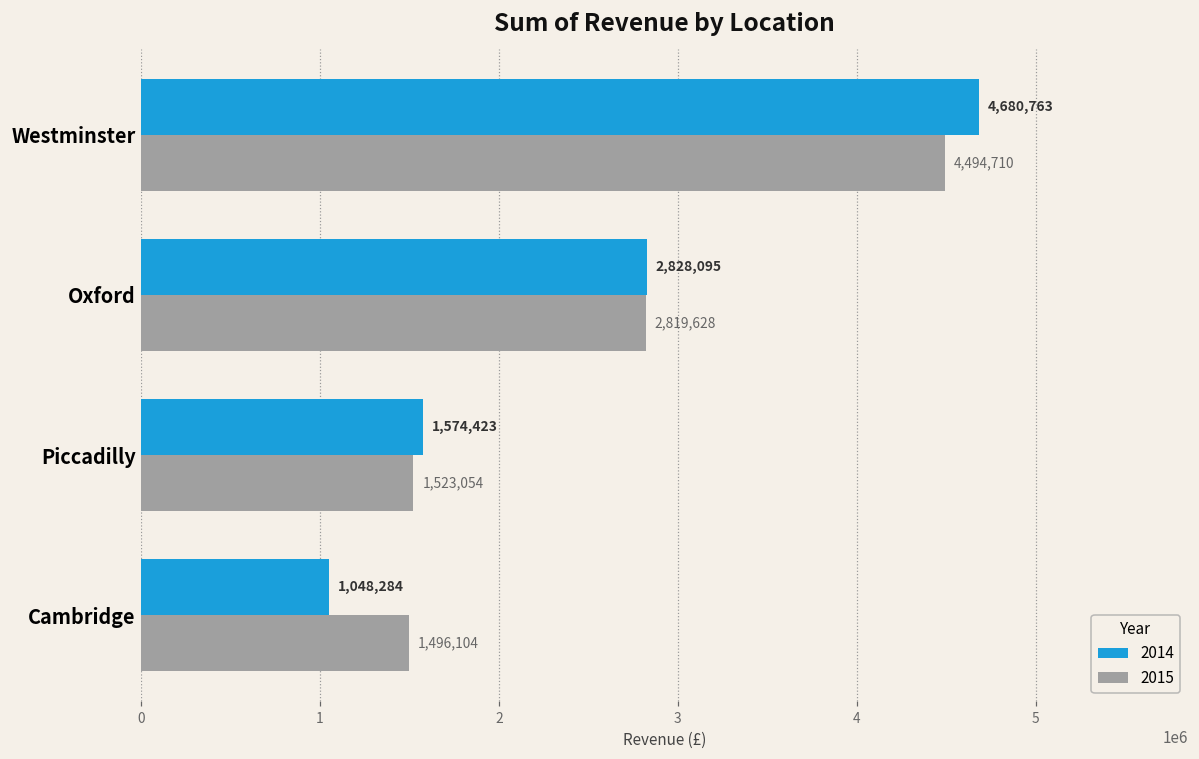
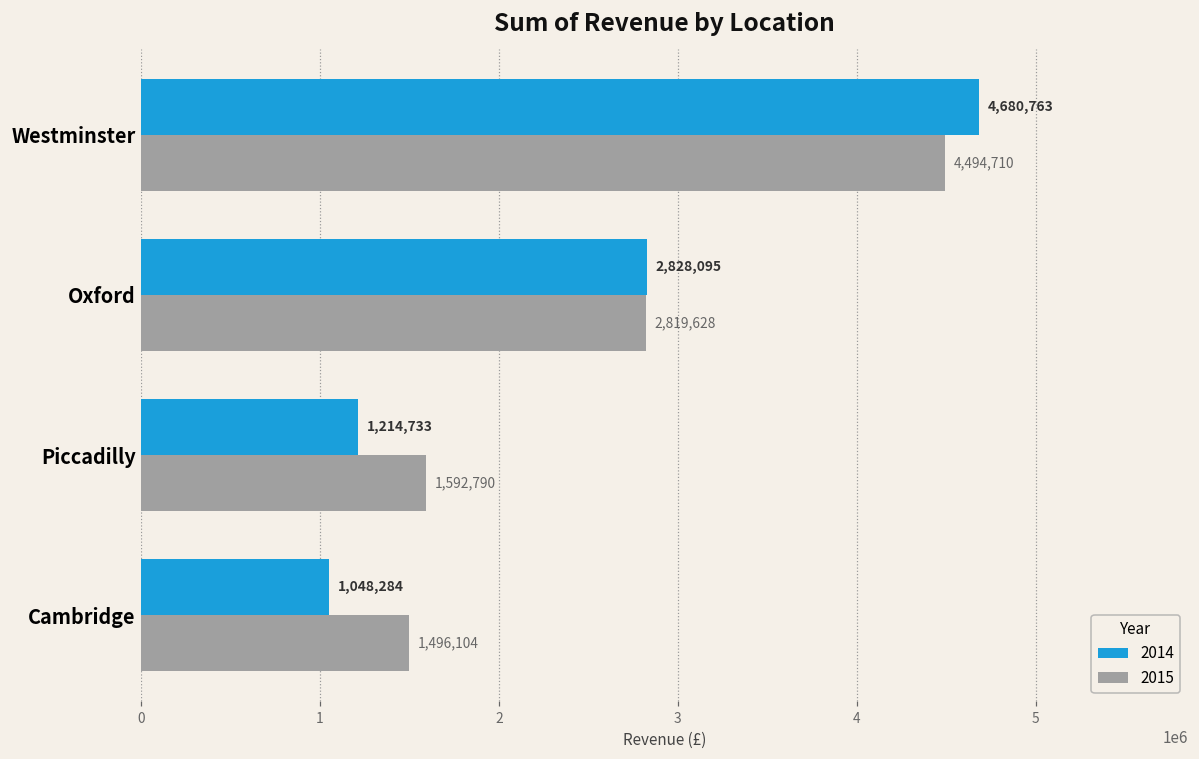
  {
    "2014": {
      "Westminster": "4,680,763",
      "Oxford": "2,828,095",
-     "Piccadilly": "1,574,423",
+     "Piccadilly": "1,214,733",
      "Cambridge": "1,048,284"
    },
    "2015": {
      "Westminster": "4,494,710",
      "Oxford": "2,819,628",
-     "Piccadilly": "1,523,054",
+     "Piccadilly": "1,592,790",
      "Cambridge": "1,496,104"
    }
  }
